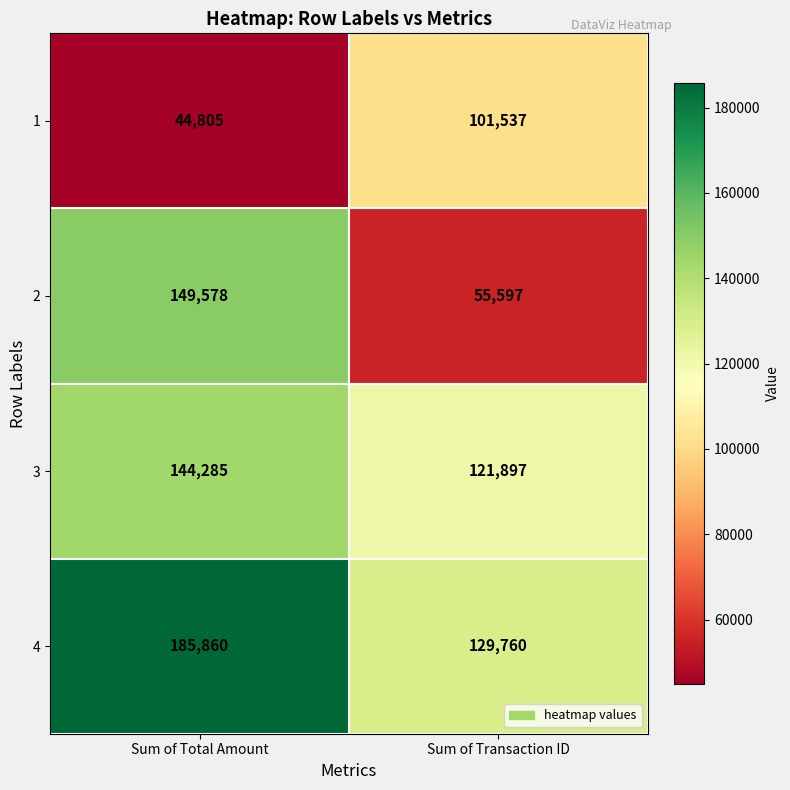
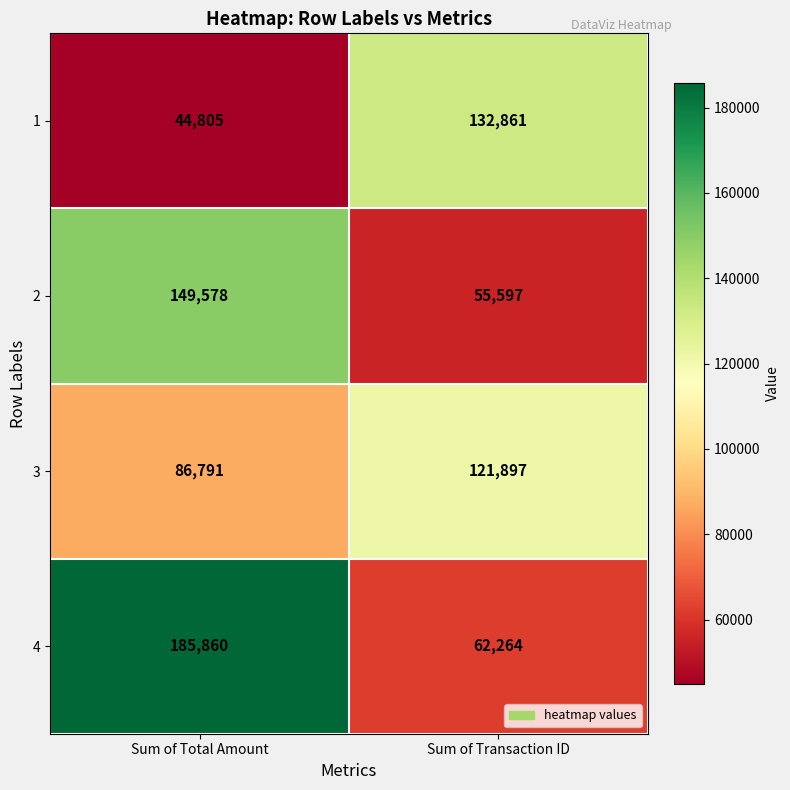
  {
    "1": {
      "Sum of Total Amount": "44,805",
-     "Sum of Transaction ID": "101,537"
+     "Sum of Transaction ID": "132,861"
    },
    "2": {
      "Sum of Total Amount": "149,578",
      "Sum of Transaction ID": "55,597"
    },
    "3": {
-     "Sum of Total Amount": "144,285",
+     "Sum of Total Amount": "86,791",
      "Sum of Transaction ID": "121,897"
    },
    "4": {
      "Sum of Total Amount": "185,860",
-     "Sum of Transaction ID": "129,760"
+     "Sum of Transaction ID": "62,264"
    }
  }
